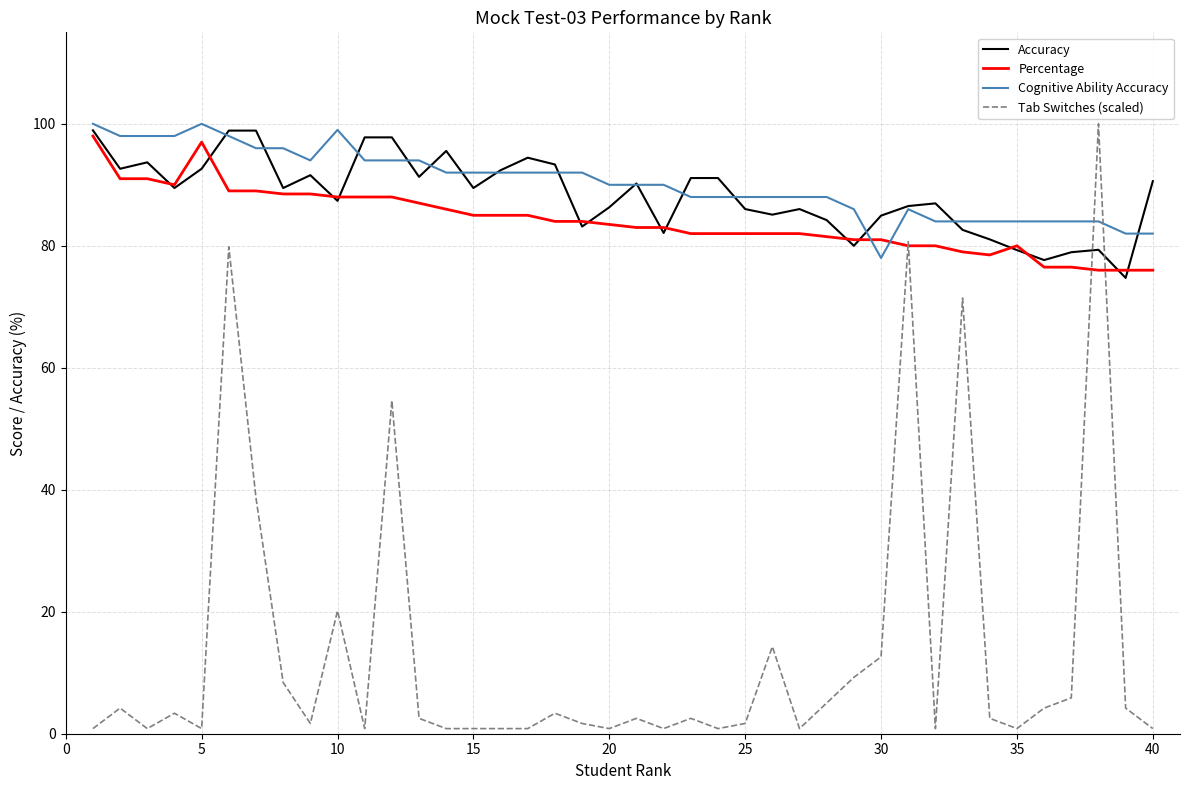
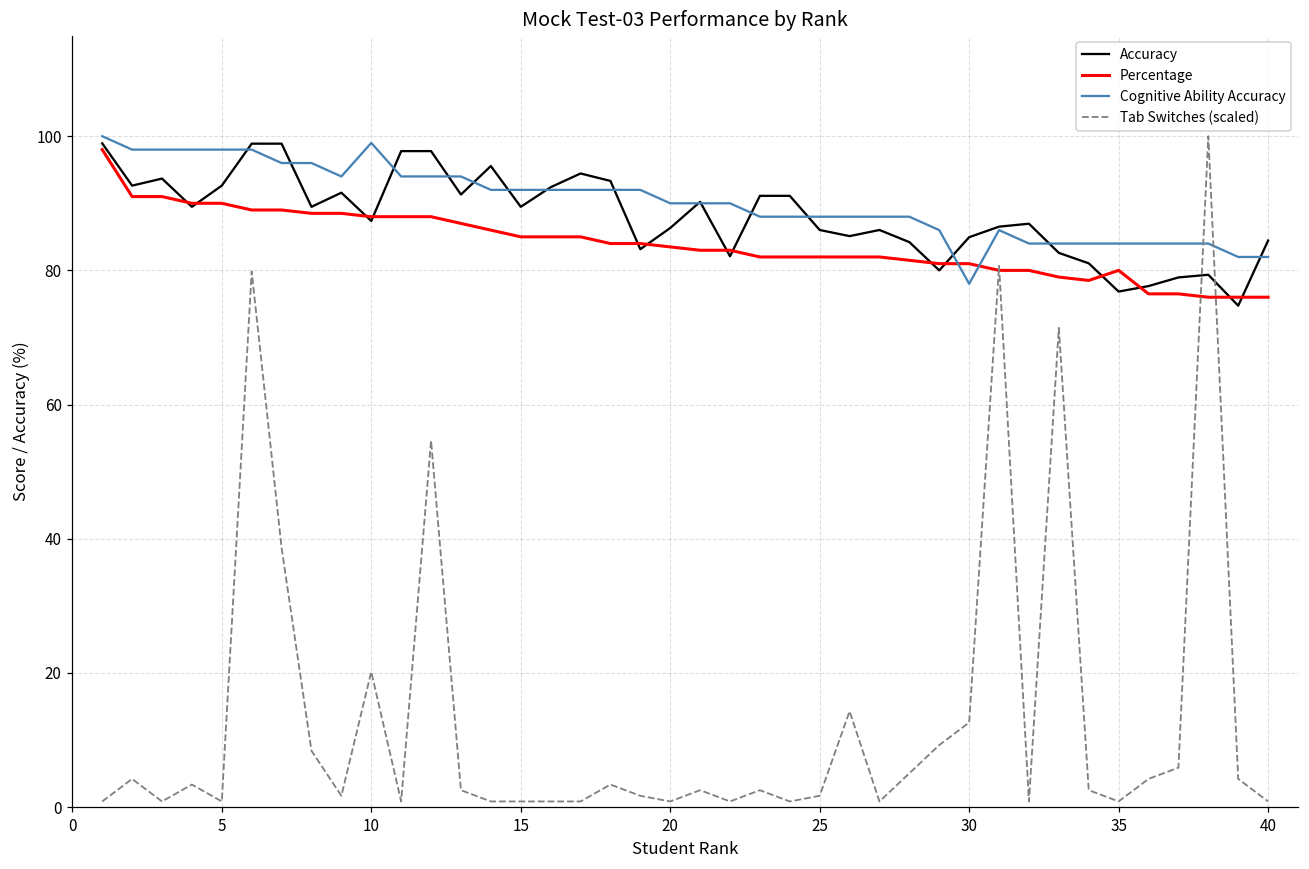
  {
    "Accuracy": {
      "5": 93,
      "10": 87,
      "15": 89,
      "20": 86,
      "25": 86,
      "30": 85,
-     "35": 79,
-     "40": 91
+     "35": 77,
+     "40": 84
    },
    "Percentage": {
-     "5": 97,
+     "5": 90,
      "10": 88,
      "15": 85,
      "20": 84,
      "25": 82,
      "30": 81,
      "35": 80,
      "40": 76
    },
    "Cognitive Ability Accuracy": {
-     "5": 100,
+     "5": 98,
      "10": 99,
      "15": 92,
      "20": 90,
      "25": 88,
      "30": 78,
      "35": 84,
      "40": 82
    },
    "Tab Switches (scaled)": {
      "5": 1,
      "10": 20,
      "15": 1,
      "20": 1,
      "25": 2,
      "30": 13,
      "35": 1,
      "40": 1
    }
  }
